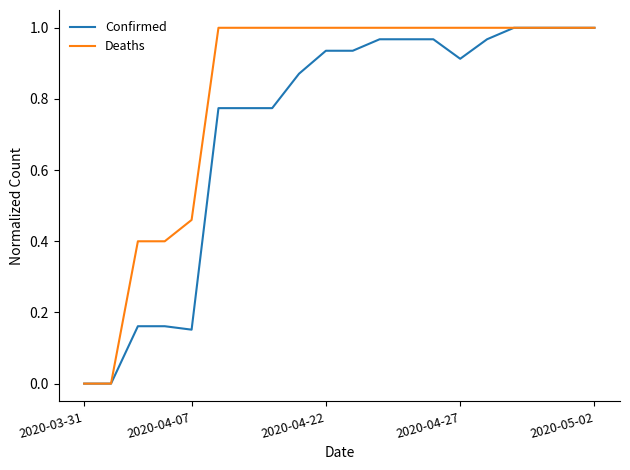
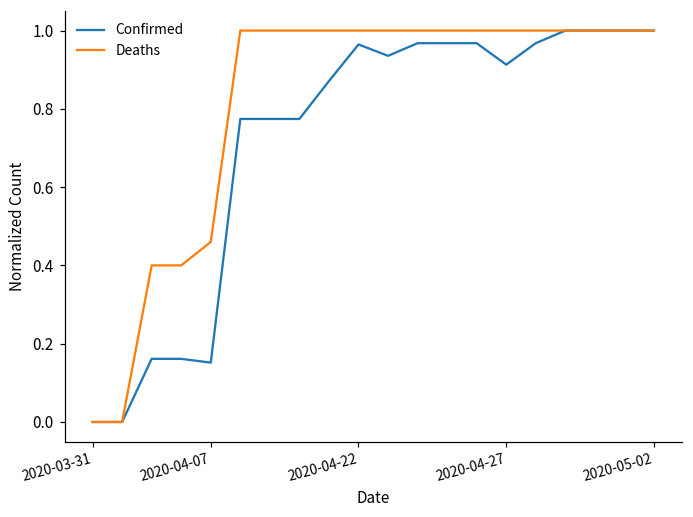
  {
    "Confirmed": {
      "2020-04-07": 0.15,
-     "2020-04-22": 0.94,
+     "2020-04-22": 0.96,
      "2020-04-27": 0.91
    },
    "Deaths": {
      "2020-04-07": 0.46,
      "2020-04-22": 1.00,
      "2020-04-27": 1.00
    }
  }
